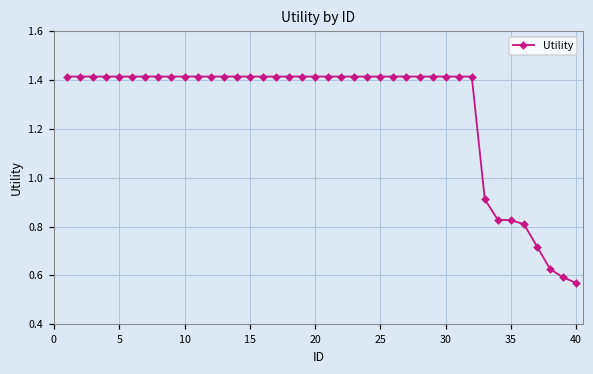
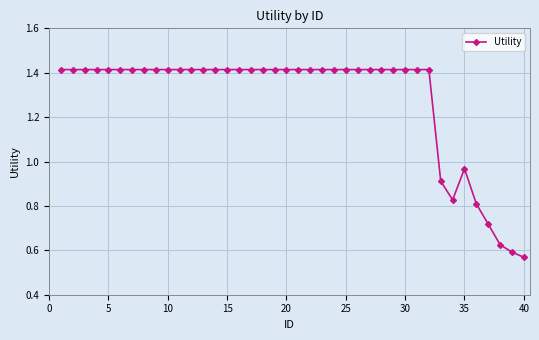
  {
    "5": 1.41,
    "10": 1.41,
    "15": 1.41,
    "20": 1.41,
    "25": 1.41,
    "30": 1.41,
-   "35": 0.83,
+   "35": 0.97,
    "40": 0.57
  }
